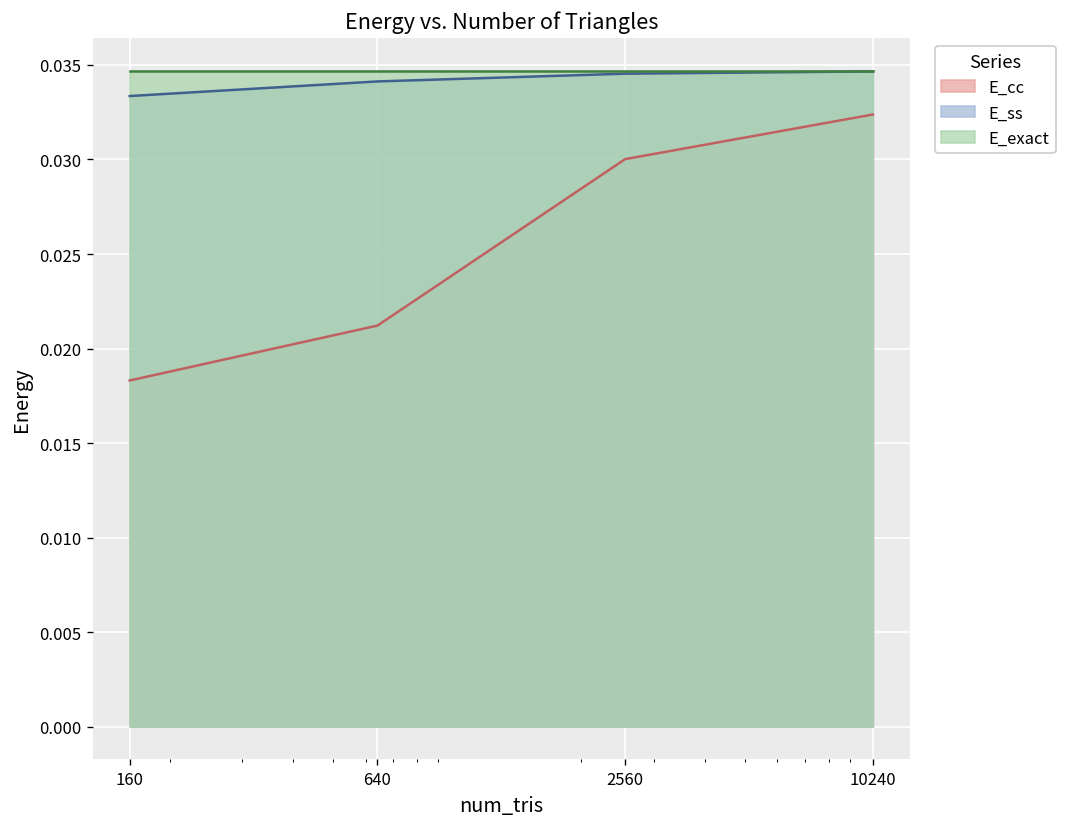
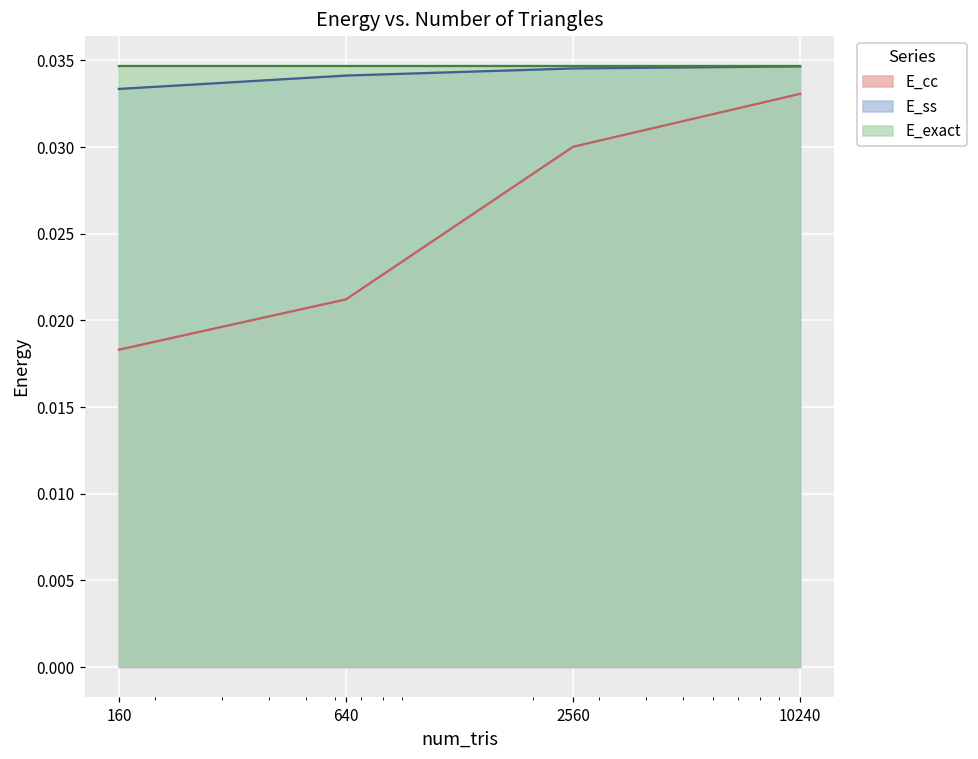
  {
    "E_cc": {
      "160": 0.0183,
      "640": 0.0212,
      "2560": 0.0300,
-     "10240": 0.0324
+     "10240": 0.0331
    }
  }
